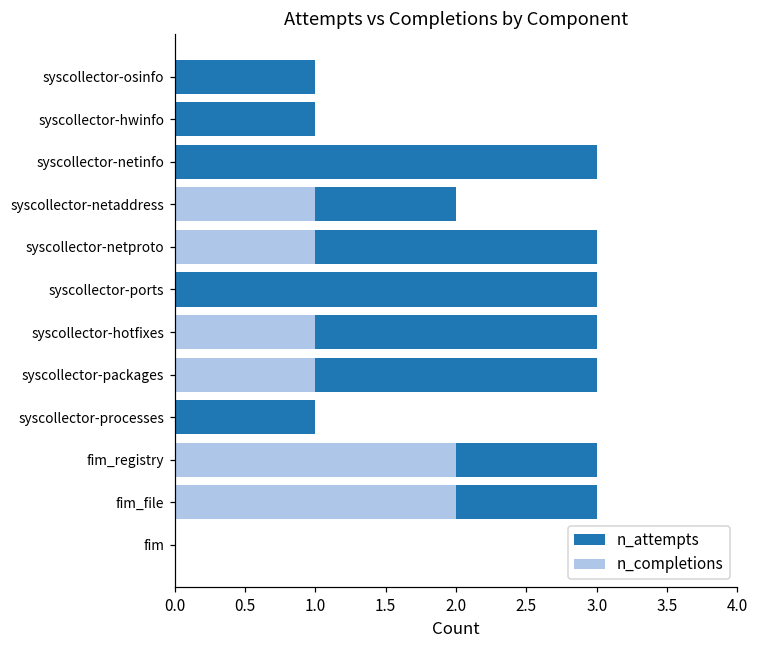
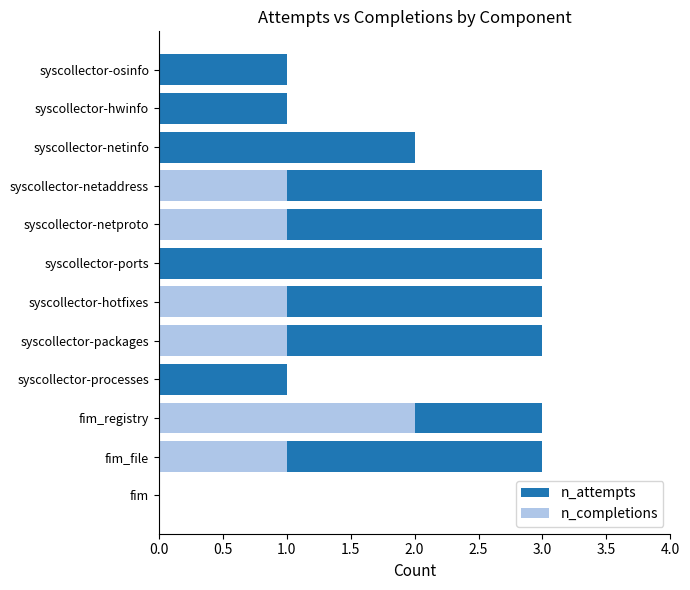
  {
    "n_attempts": {
      "syscollector-osinfo": 1,
      "syscollector-hwinfo": 1,
-     "syscollector-netinfo": 3,
-     "syscollector-netaddress": 2,
+     "syscollector-netinfo": 2,
+     "syscollector-netaddress": 3,
      "syscollector-netproto": 3,
      "syscollector-ports": 3,
      "syscollector-hotfixes": 3,
      "syscollector-packages": 3,
      "syscollector-processes": 1,
      "fim_registry": 3,
      "fim_file": 3,
      "fim": 0
    },
    "n_completions": {
      "syscollector-osinfo": 0,
      "syscollector-hwinfo": 0,
      "syscollector-netinfo": 0,
      "syscollector-ports": 0,
      "syscollector-processes": 0,
-     "fim_file": 2,
+     "fim_file": 1,
      "fim": 0
    }
  }
